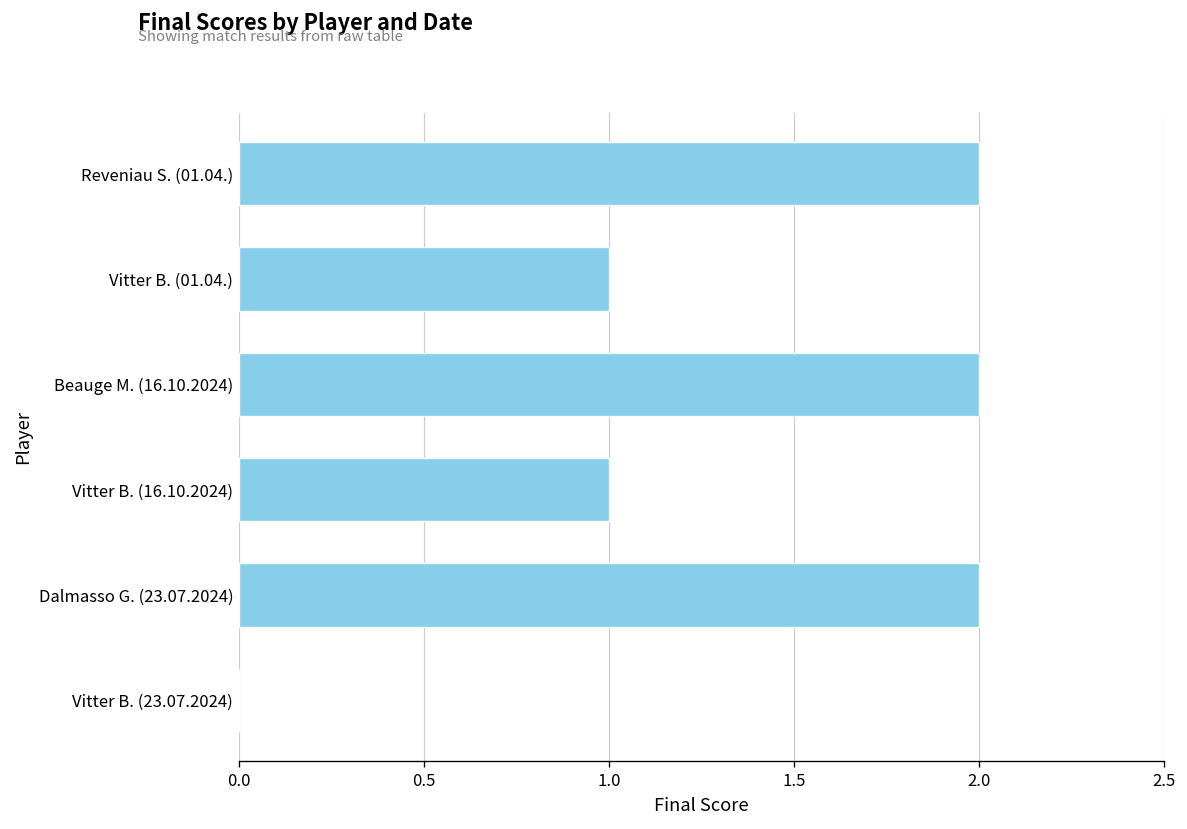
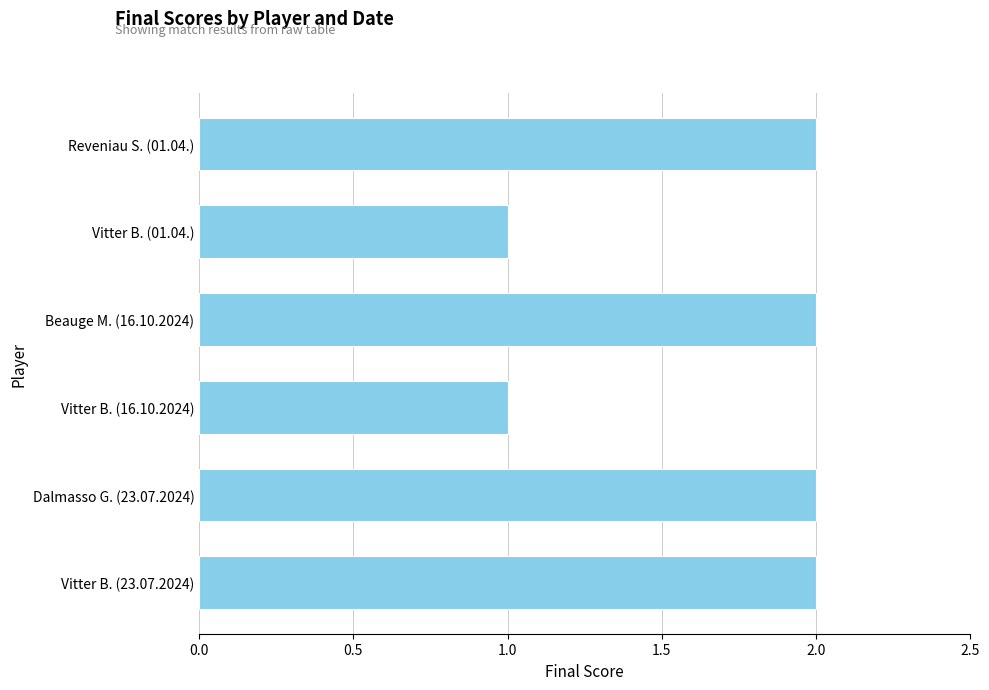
  {
    "Reveniau S. (01.04.)": 2,
    "Vitter B. (01.04.)": 1,
    "Beauge M. (16.10.2024)": 2,
    "Vitter B. (16.10.2024)": 1,
    "Dalmasso G. (23.07.2024)": 2,
-   "Vitter B. (23.07.2024)": 0
+   "Vitter B. (23.07.2024)": 2
  }
